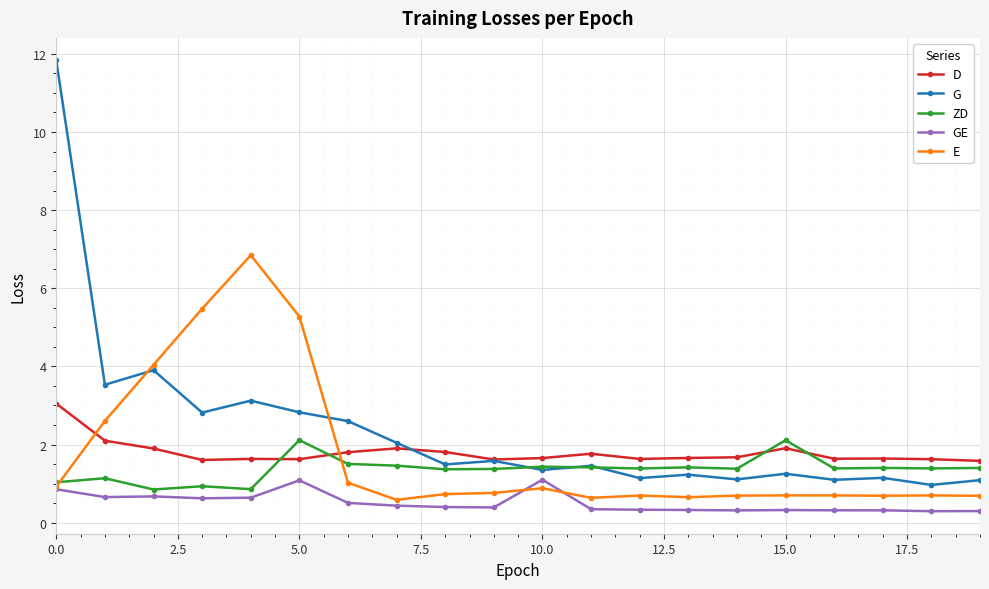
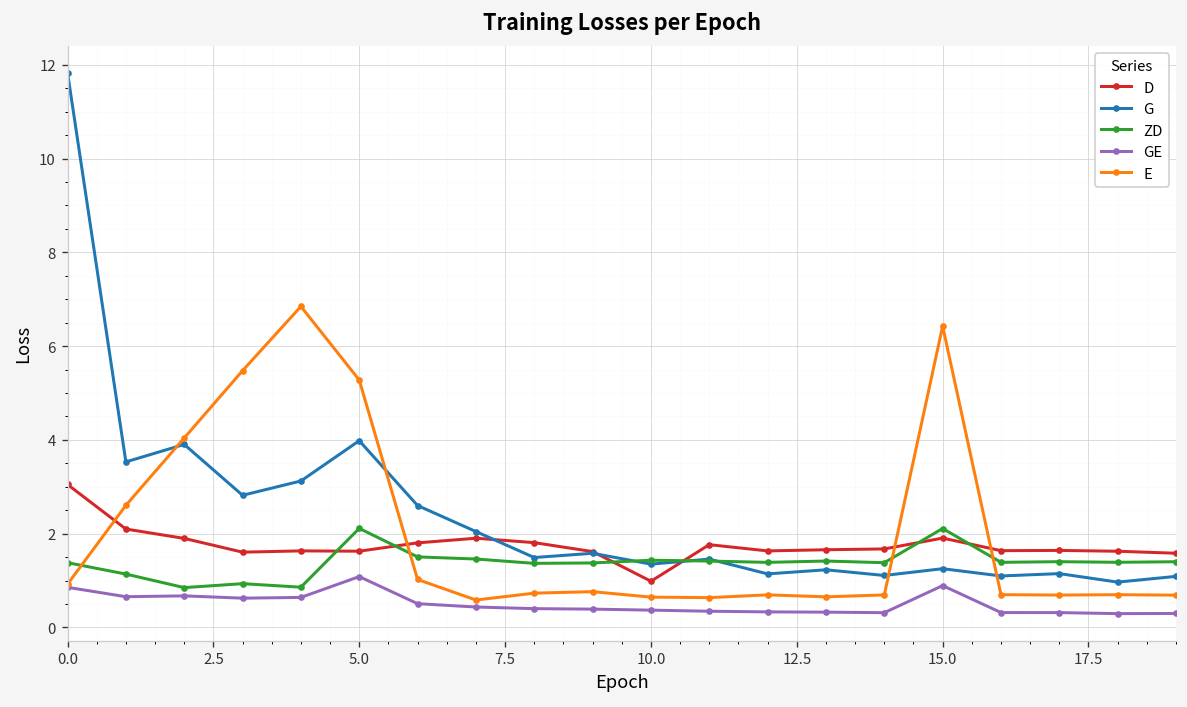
  {
    "D": {
      "0.0": 3.0,
      "5.0": 1.6,
-     "10.0": 1.7,
+     "10.0": 1.0,
      "15.0": 1.9
    },
    "G": {
      "0.0": 11.8,
-     "5.0": 2.8,
+     "5.0": 4.0,
      "10.0": 1.3,
      "15.0": 1.3
    },
    "ZD": {
-     "0.0": 1.0,
+     "0.0": 1.4,
      "5.0": 2.1,
      "10.0": 1.4,
      "15.0": 2.1
    },
    "GE": {
      "0.0": 0.9,
      "5.0": 1.1,
-     "10.0": 1.1,
-     "15.0": 0.3
+     "10.0": 0.4,
+     "15.0": 0.9
    },
    "E": {
      "0.0": 0.9,
      "5.0": 5.3,
-     "10.0": 0.9,
-     "15.0": 0.7
+     "10.0": 0.6,
+     "15.0": 6.4
    }
  }
